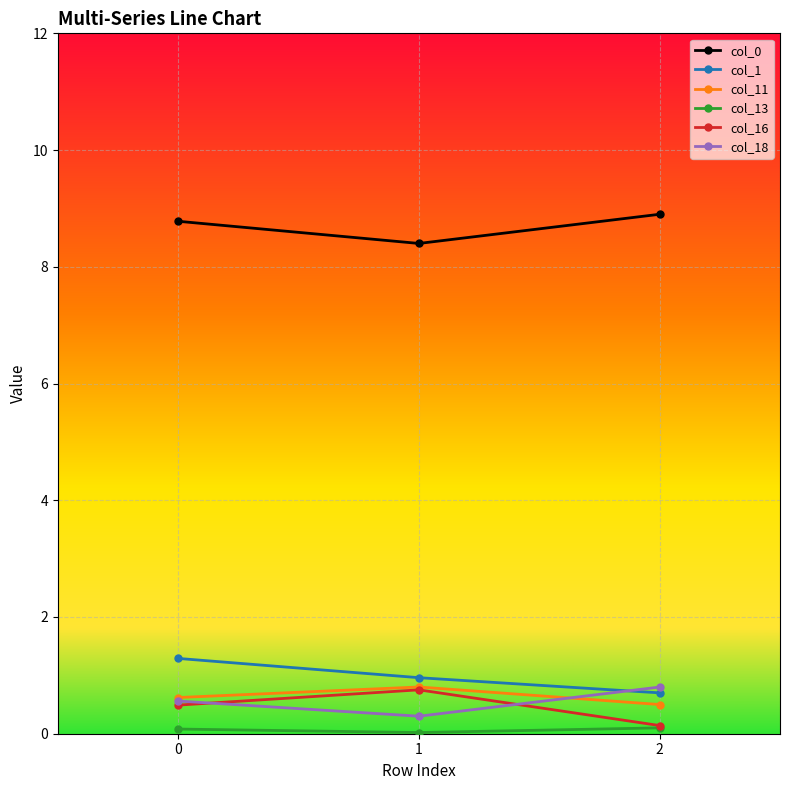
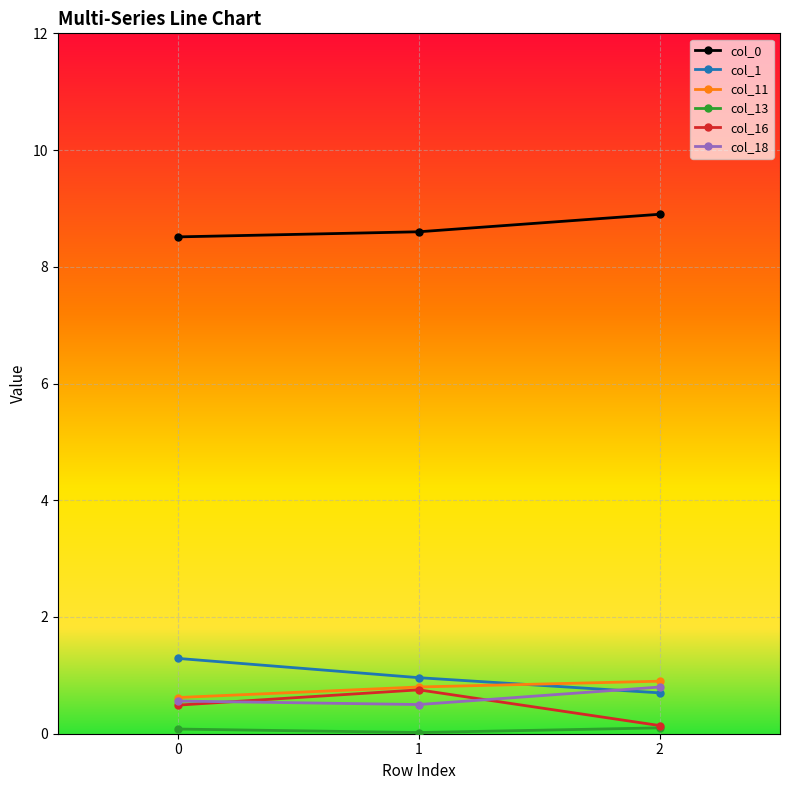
  {
    "col_0": {
-     "0": 8.8,
-     "1": 8.4,
+     "0": 8.5,
+     "1": 8.6,
      "2": 8.9
    },
    "col_1": {
      "0": 1.3,
      "1": 1.0,
      "2": 0.7
    },
    "col_11": {
      "0": 0.6,
      "1": 0.8,
-     "2": 0.5
+     "2": 0.9
    },
    "col_13": {
      "0": 0.1,
      "1": 0.0
    },
    "col_16": {
      "0": 0.5,
      "1": 0.8
    },
    "col_18": {
      "0": 0.6,
-     "1": 0.3,
+     "1": 0.5,
      "2": 0.8
    }
  }
